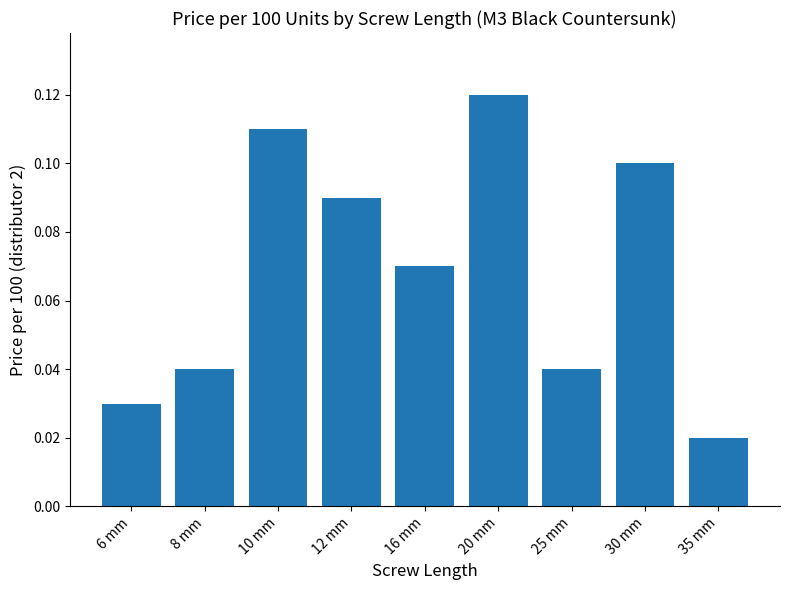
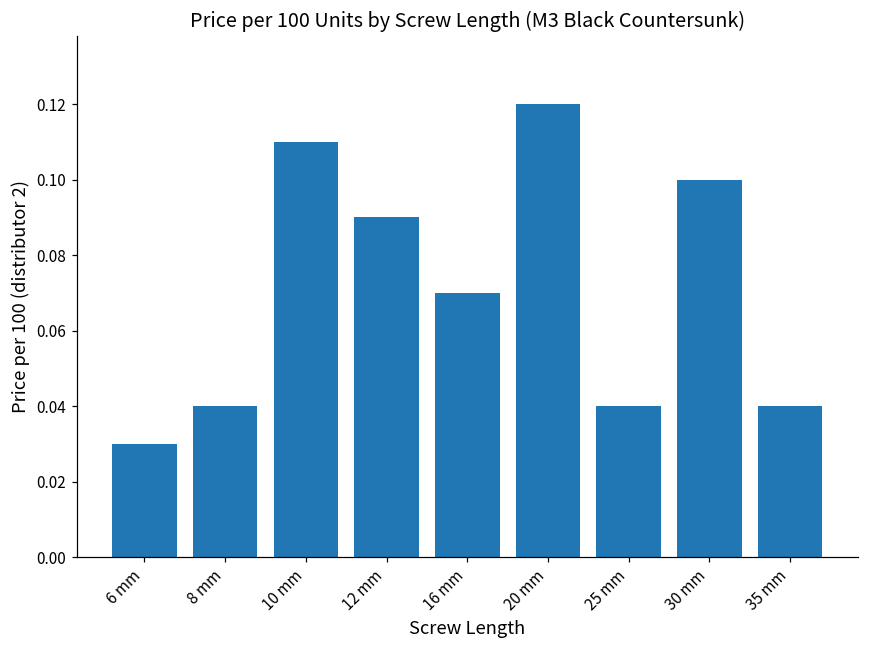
  {
    "6 mm": 0.03,
    "8 mm": 0.04,
    "10 mm": 0.11,
    "12 mm": 0.09,
    "16 mm": 0.07,
    "20 mm": 0.12,
    "25 mm": 0.04,
    "30 mm": 0.10,
-   "35 mm": 0.02
+   "35 mm": 0.04
  }
